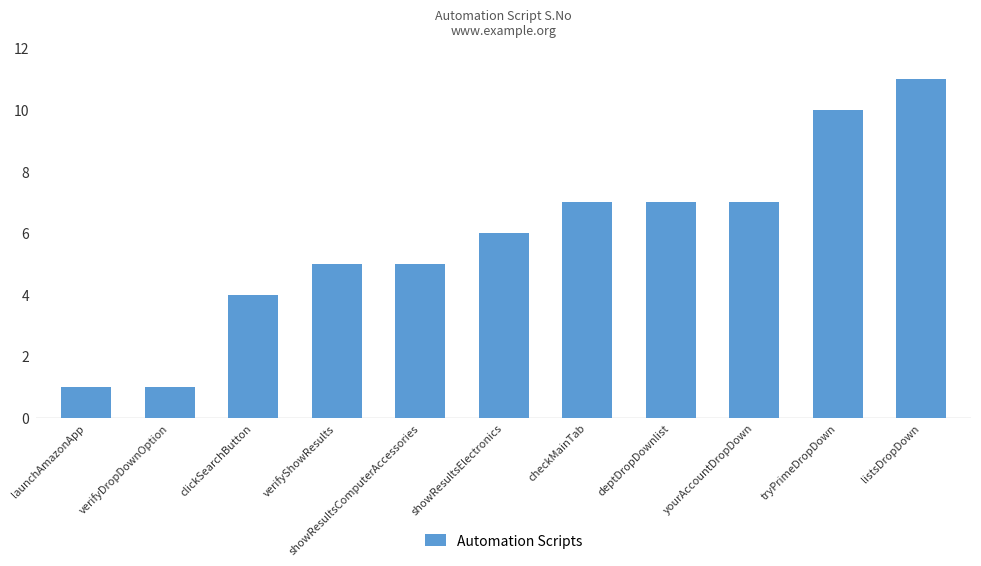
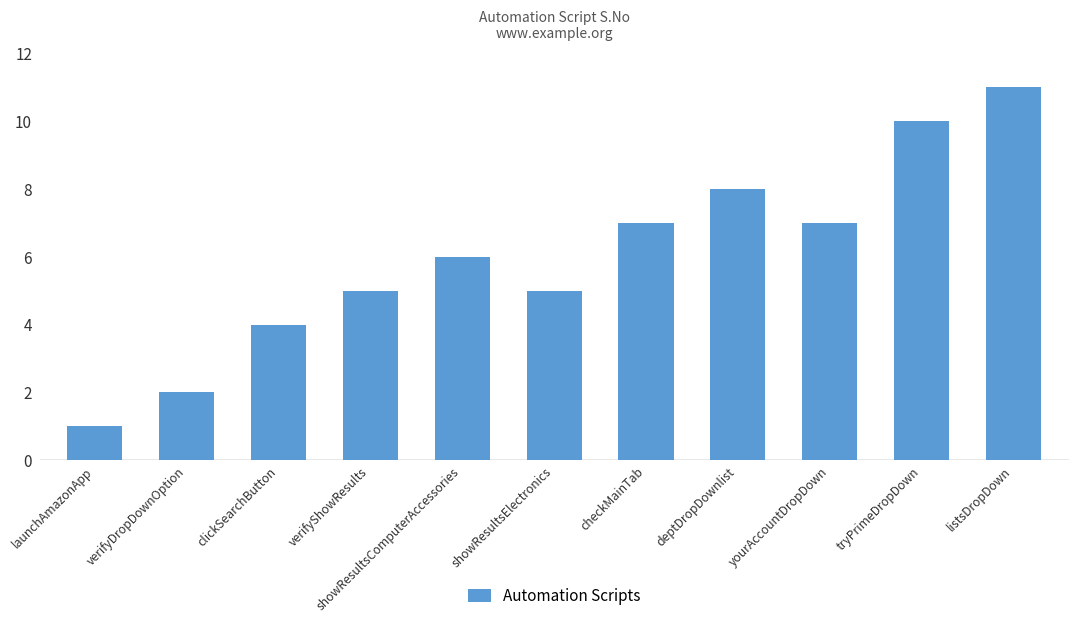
  {
    "launchAmazonApp": 1,
-   "verifyDropDownOption": 1,
+   "verifyDropDownOption": 2,
    "clickSearchButton": 4,
    "verifyShowResults": 5,
-   "showResultsComputerAccessories": 5,
-   "showResultsElectronics": 6,
+   "showResultsComputerAccessories": 6,
+   "showResultsElectronics": 5,
    "checkMainTab": 7,
-   "deptDropDownlist": 7,
+   "deptDropDownlist": 8,
    "yourAccountDropDown": 7,
    "tryPrimeDropDown": 10,
    "listsDropDown": 11
  }
